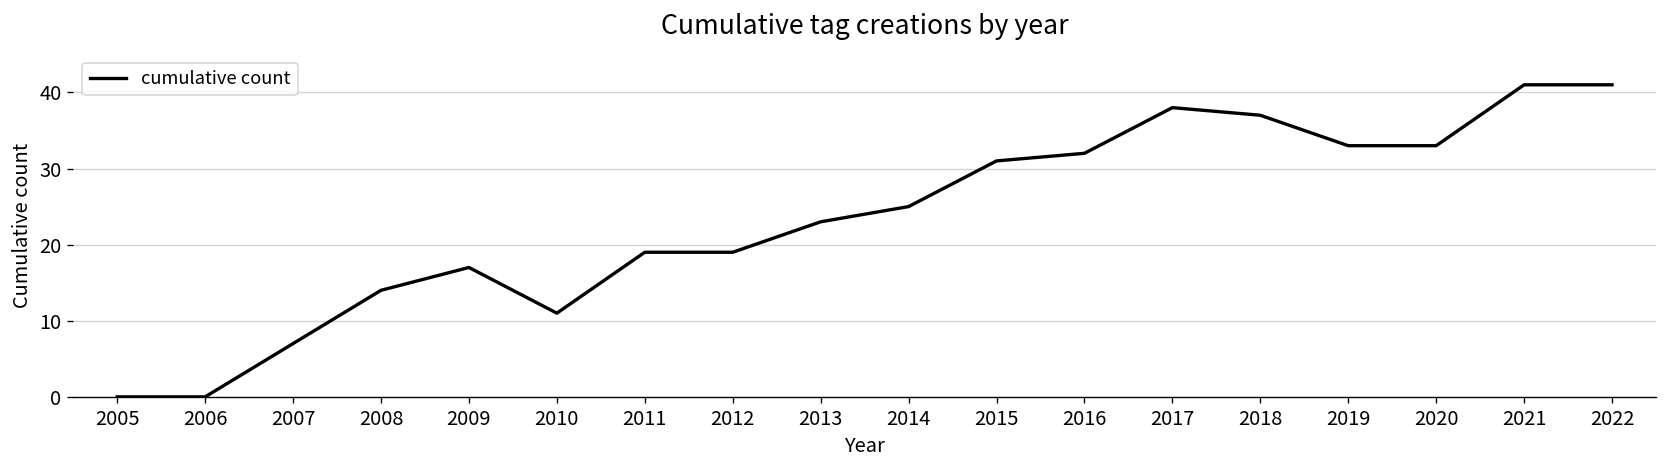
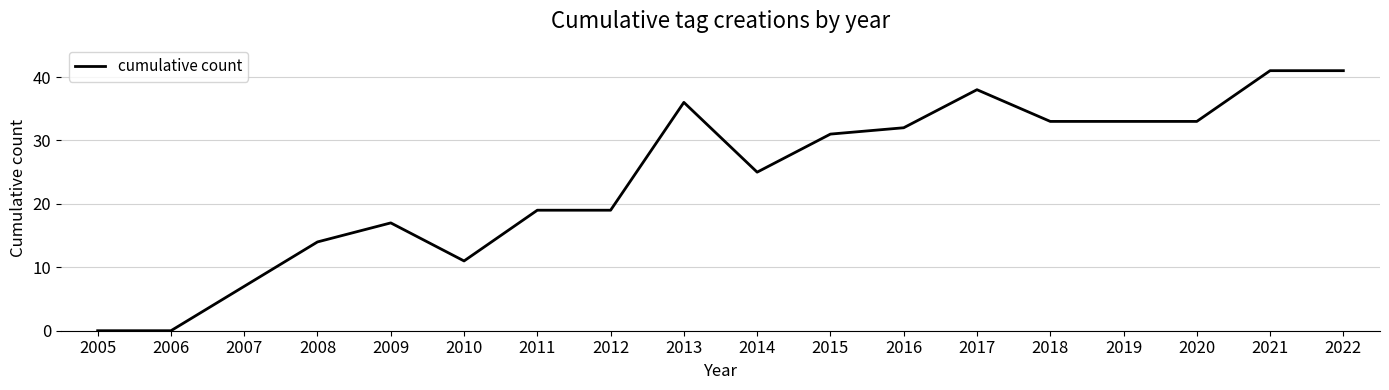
  {
    "2005": 0,
    "2006": 0,
    "2007": 7,
    "2008": 14,
    "2009": 17,
    "2010": 11,
    "2011": 19,
    "2012": 19,
-   "2013": 23,
+   "2013": 36,
    "2014": 25,
    "2015": 31,
    "2016": 32,
    "2017": 38,
-   "2018": 37,
+   "2018": 33,
    "2019": 33,
    "2020": 33,
    "2021": 41,
    "2022": 41
  }
